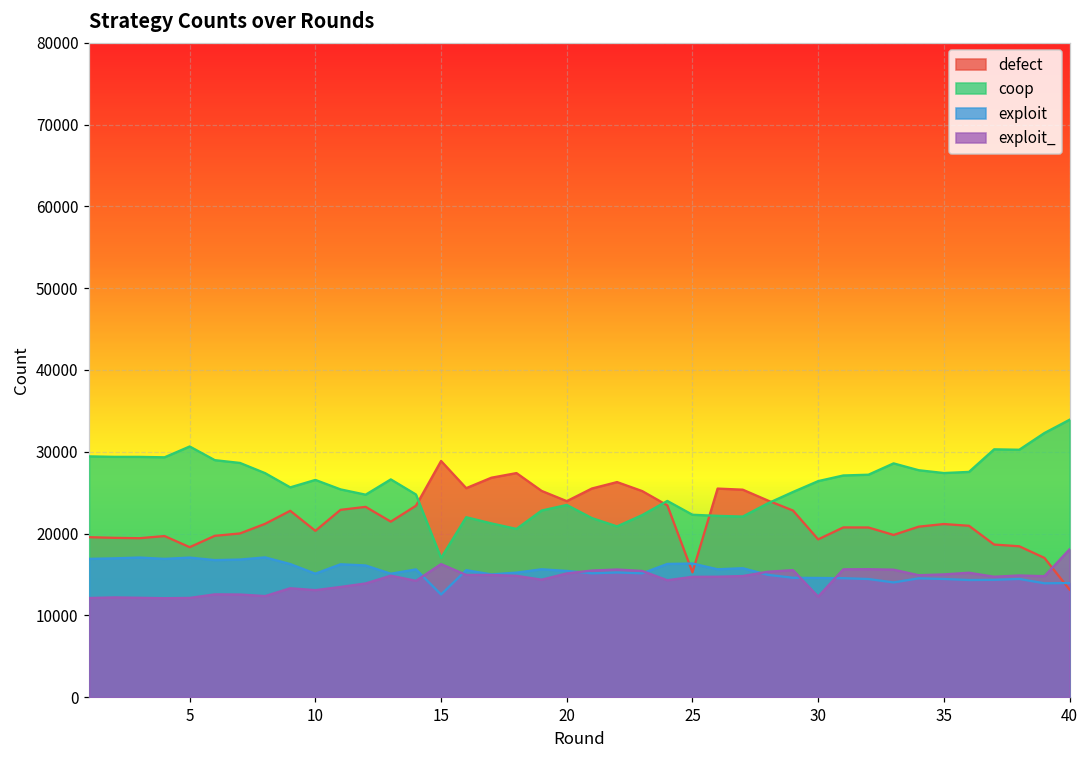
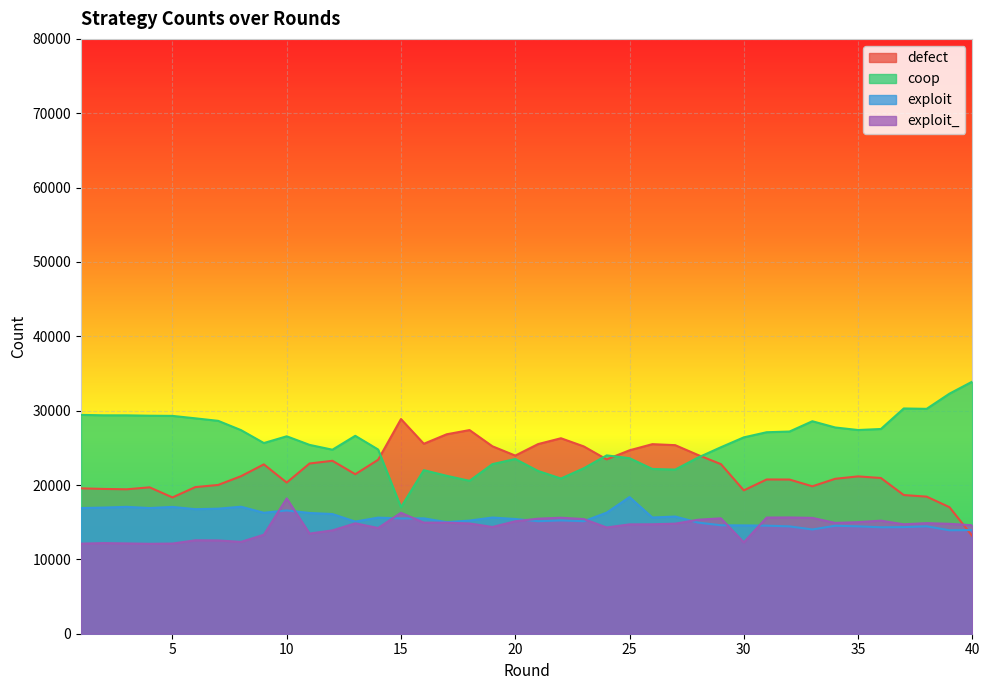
  {
    "defect": {
      "5": 18000,
      "10": 20000,
      "15": 29000,
      "20": 24000,
-     "25": 15000,
+     "25": 25000,
      "30": 19000,
      "35": 21000,
      "40": 13000
    },
    "coop": {
-     "5": 31000,
+     "5": 29000,
      "10": 27000,
      "15": 17000,
      "20": 23000,
-     "25": 22000,
+     "25": 24000,
      "30": 26000,
      "35": 27000,
      "40": 34000
    },
    "exploit": {
      "5": 17000,
-     "10": 15000,
-     "15": 13000,
-     "25": 16000,
+     "10": 17000,
+     "15": 16000,
+     "25": 18000,
      "30": 15000,
      "35": 14000,
      "40": 14000
    },
    "exploit_": {
      "5": 12000,
-     "10": 13000,
+     "10": 18000,
      "15": 16000,
      "25": 15000,
      "30": 12000,
      "35": 15000,
-     "40": 18000
+     "40": 15000
    }
  }
